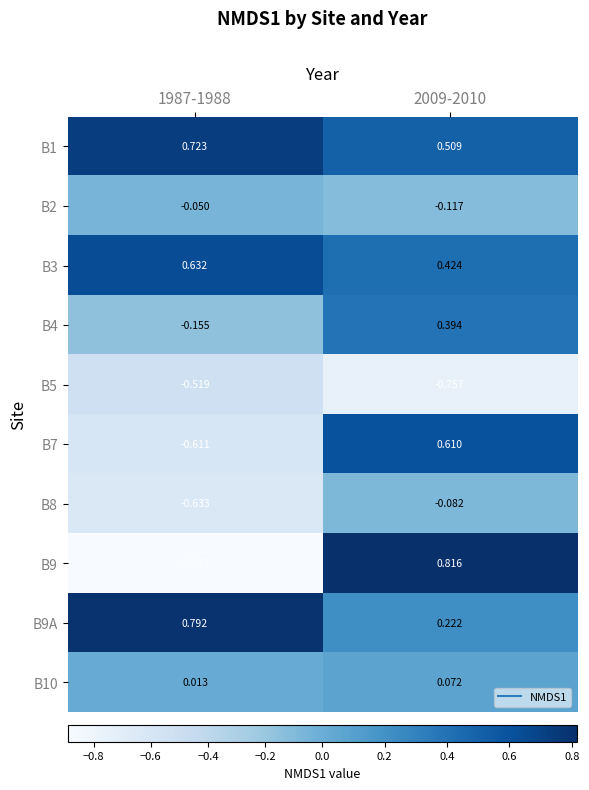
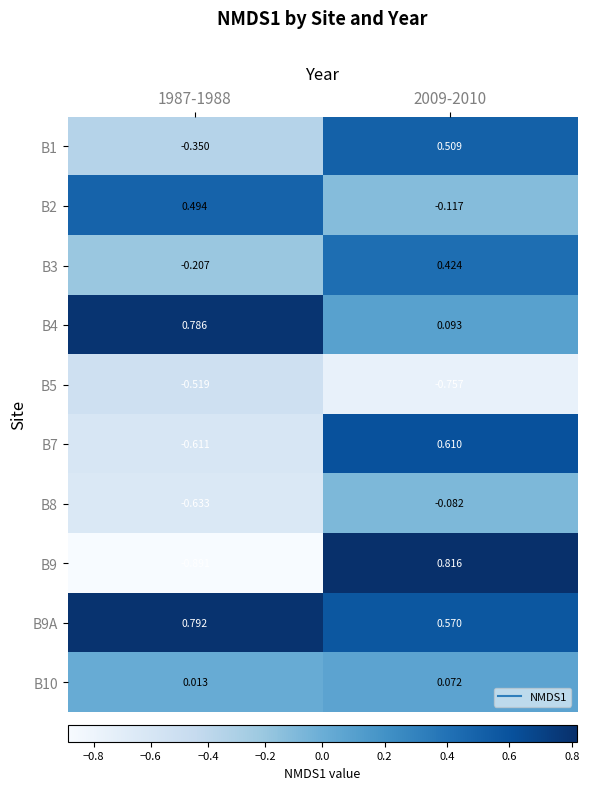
  {
    "B1": {
-     "1987-1988": 0.723,
+     "1987-1988": -0.350,
      "2009-2010": 0.509
    },
    "B2": {
-     "1987-1988": -0.050,
+     "1987-1988": 0.494,
      "2009-2010": -0.117
    },
    "B3": {
-     "1987-1988": 0.632,
+     "1987-1988": -0.207,
      "2009-2010": 0.424
    },
    "B4": {
-     "1987-1988": -0.155,
-     "2009-2010": 0.394
+     "1987-1988": 0.786,
+     "2009-2010": 0.093
    },
    "B5": {
      "1987-1988": -0.519
    },
    "B7": {
      "2009-2010": 0.610
    },
    "B8": {
      "2009-2010": -0.082
    },
    "B9": {
      "2009-2010": 0.816
    },
    "B9A": {
      "1987-1988": 0.792,
-     "2009-2010": 0.222
+     "2009-2010": 0.570
    },
    "B10": {
      "1987-1988": 0.013,
      "2009-2010": 0.072
    }
  }
